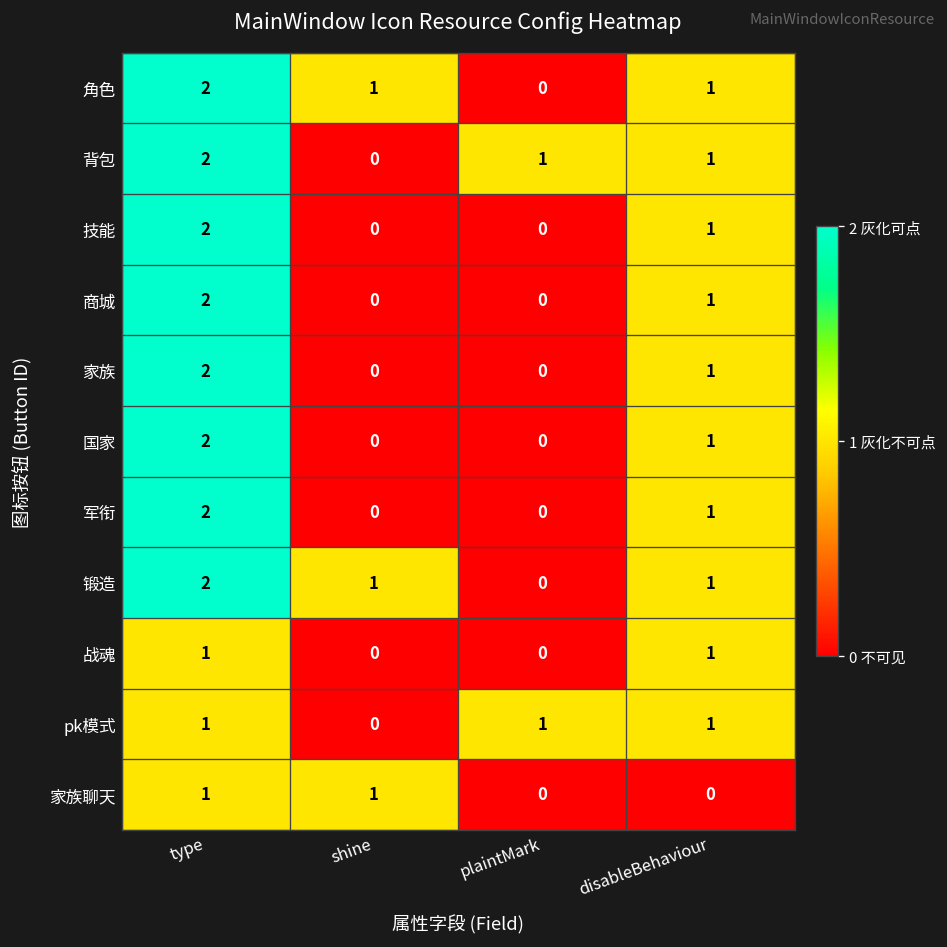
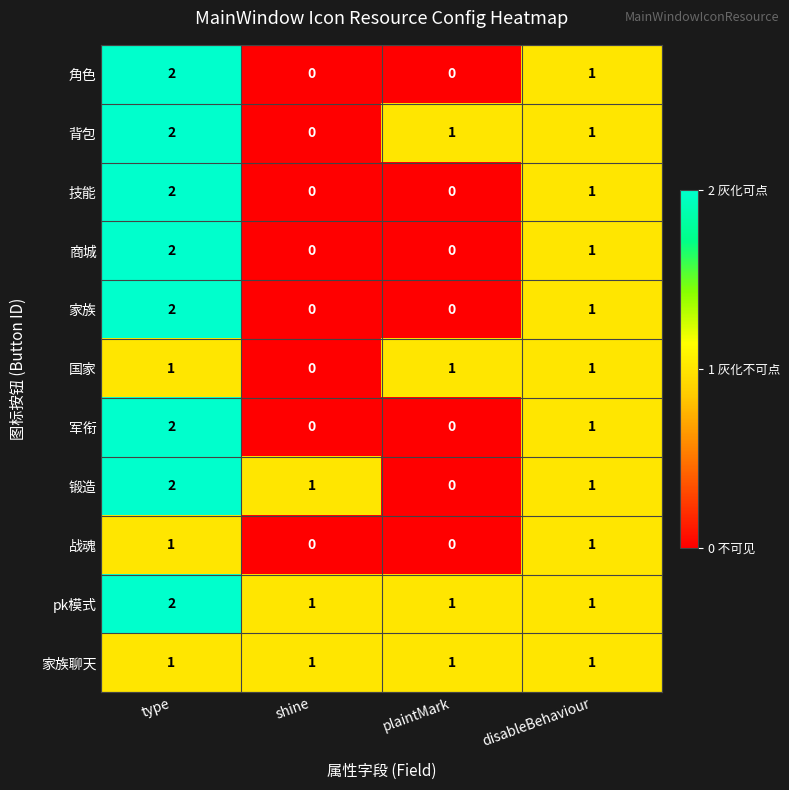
  {
    "角色": {
      "type": 2,
-     "shine": 1,
+     "shine": 0,
      "plaintMark": 0,
      "disableBehaviour": 1
    },
    "背包": {
      "type": 2,
      "shine": 0,
      "plaintMark": 1,
      "disableBehaviour": 1
    },
    "技能": {
      "type": 2,
      "shine": 0,
      "plaintMark": 0,
      "disableBehaviour": 1
    },
    "商城": {
      "type": 2,
      "shine": 0,
      "plaintMark": 0,
      "disableBehaviour": 1
    },
    "家族": {
      "type": 2,
      "shine": 0,
      "plaintMark": 0,
      "disableBehaviour": 1
    },
    "国家": {
-     "type": 2,
+     "type": 1,
      "shine": 0,
-     "plaintMark": 0,
+     "plaintMark": 1,
      "disableBehaviour": 1
    },
    "军衔": {
      "type": 2,
      "shine": 0,
      "plaintMark": 0,
      "disableBehaviour": 1
    },
    "锻造": {
      "type": 2,
      "shine": 1,
      "plaintMark": 0,
      "disableBehaviour": 1
    },
    "战魂": {
      "type": 1,
      "shine": 0,
      "plaintMark": 0,
      "disableBehaviour": 1
    },
    "pk模式": {
-     "type": 1,
-     "shine": 0,
+     "type": 2,
+     "shine": 1,
      "plaintMark": 1,
      "disableBehaviour": 1
    },
    "家族聊天": {
      "type": 1,
      "shine": 1,
-     "plaintMark": 0,
-     "disableBehaviour": 0
+     "plaintMark": 1,
+     "disableBehaviour": 1
    }
  }
